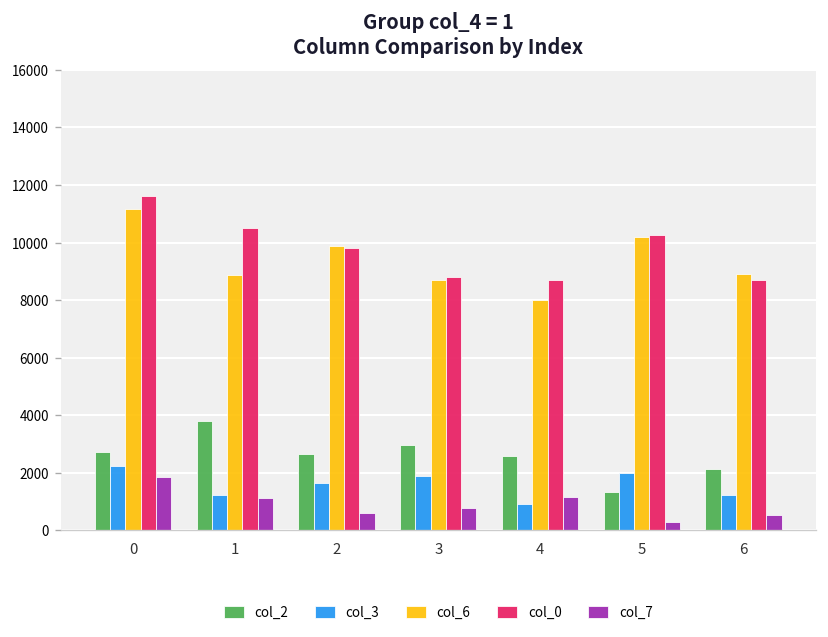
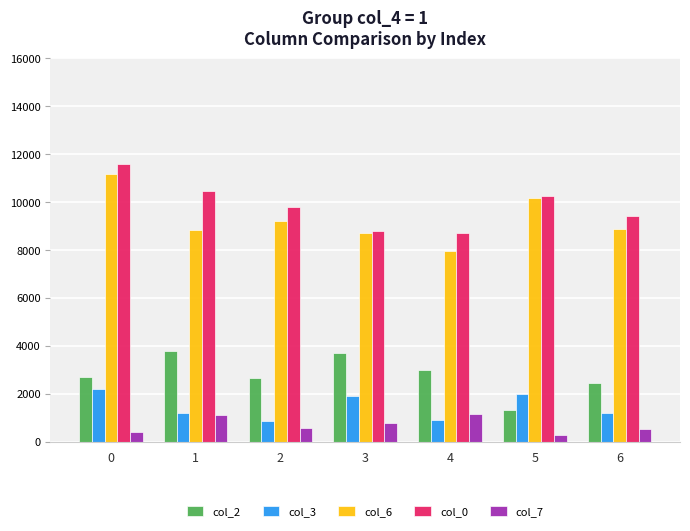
  {
    "col_2": {
      "0": 2700,
      "1": 3800,
      "2": 2700,
-     "3": 3000,
-     "4": 2600,
+     "3": 3700,
+     "4": 3000,
      "5": 1300,
-     "6": 2100
+     "6": 2500
    },
    "col_3": {
      "0": 2200,
      "1": 1200,
-     "2": 1700,
+     "2": 900,
      "3": 1900,
      "4": 900,
      "5": 2000,
      "6": 1200
    },
    "col_6": {
      "0": 11200,
      "1": 8900,
-     "2": 9900,
+     "2": 9200,
      "3": 8700,
      "4": 8000,
      "5": 10200,
      "6": 8900
    },
    "col_0": {
      "0": 11600,
      "1": 10500,
      "2": 9800,
      "3": 8800,
      "4": 8700,
      "5": 10300,
-     "6": 8700
+     "6": 9400
    },
    "col_7": {
-     "0": 1800,
+     "0": 400,
      "1": 1100,
      "2": 600,
      "3": 800,
      "4": 1200,
      "5": 300,
      "6": 500
    }
  }
